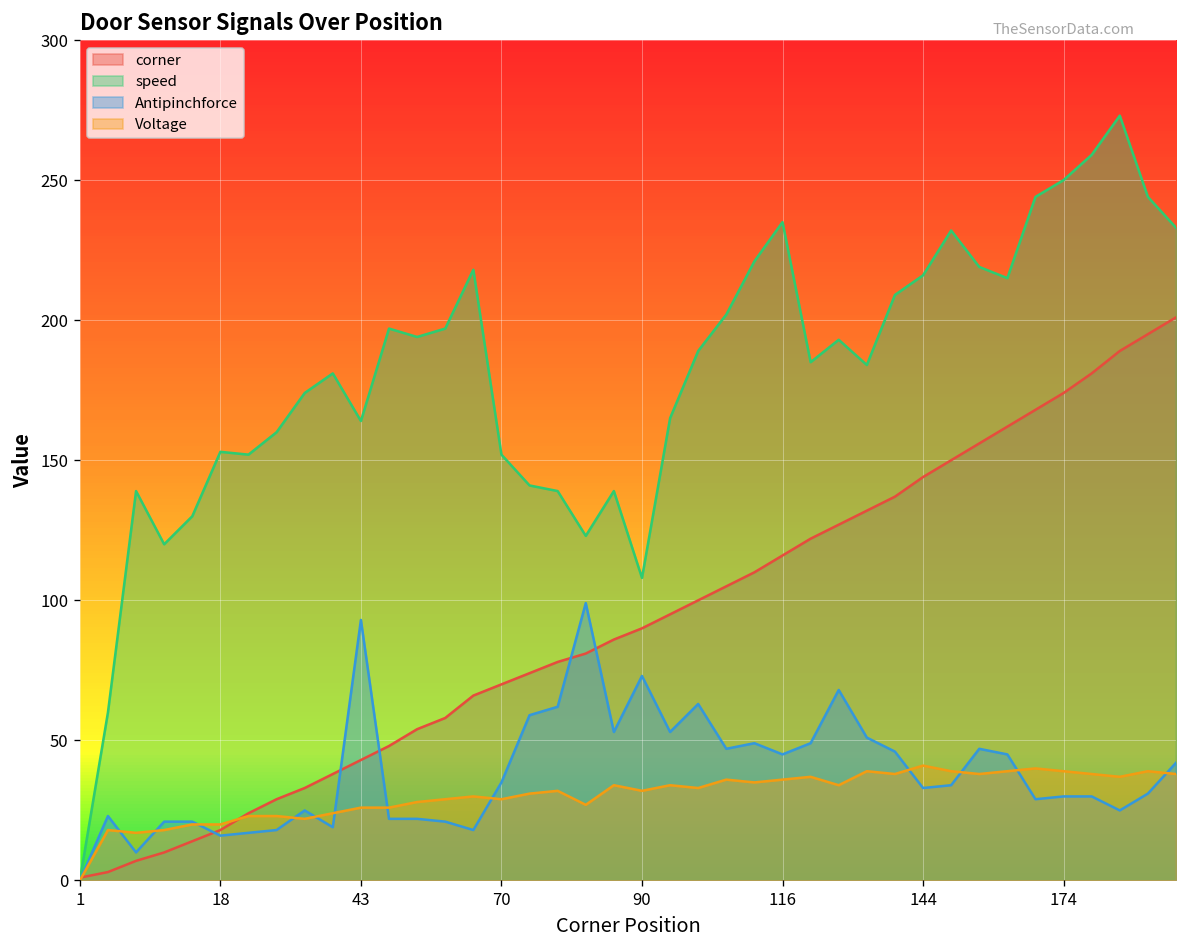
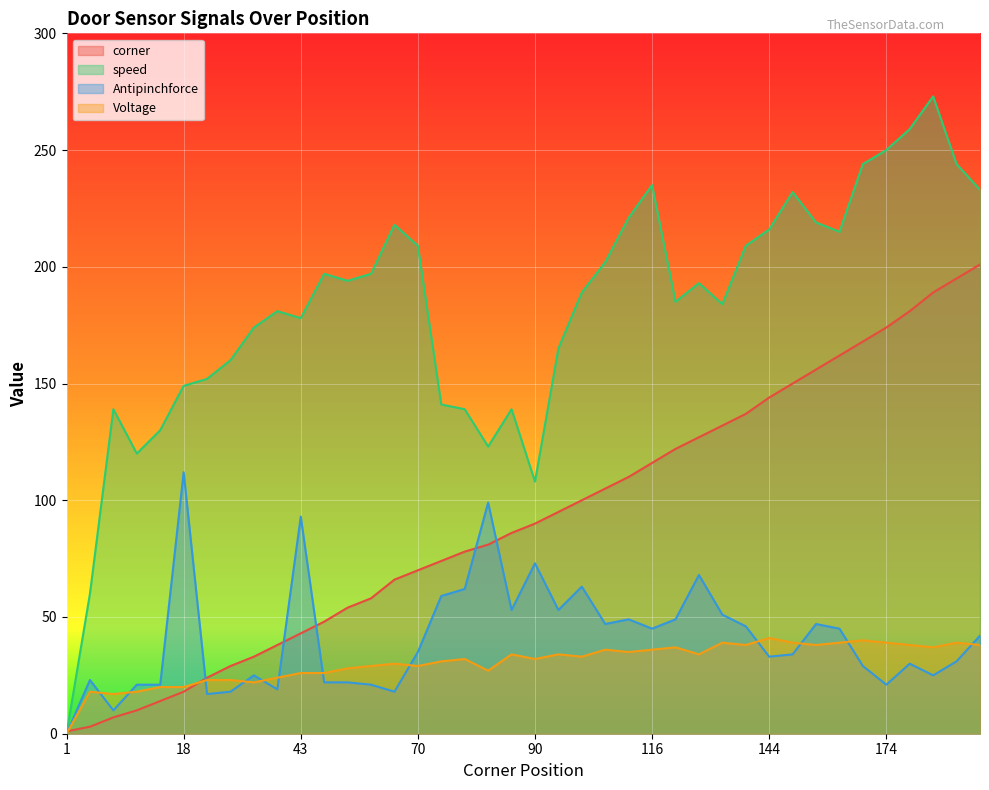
  {
    "speed": {
-     "18": 153,
-     "43": 164,
-     "70": 152,
+     "18": 149,
+     "43": 178,
+     "70": 209,
      "90": 108,
      "116": 235,
      "144": 216,
      "174": 250
    },
    "Antipinchforce": {
-     "18": 16,
+     "18": 112,
      "43": 93,
      "70": 35,
      "90": 73,
      "116": 45,
      "144": 33,
-     "174": 30
+     "174": 21
    }
  }
